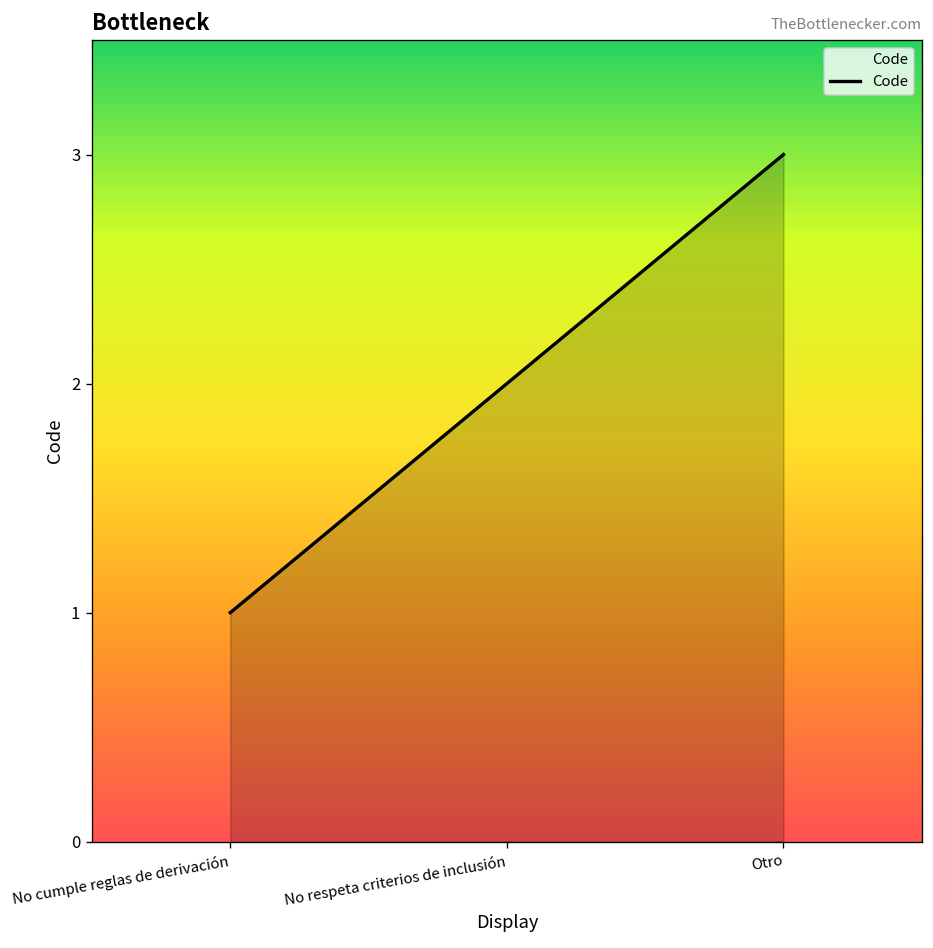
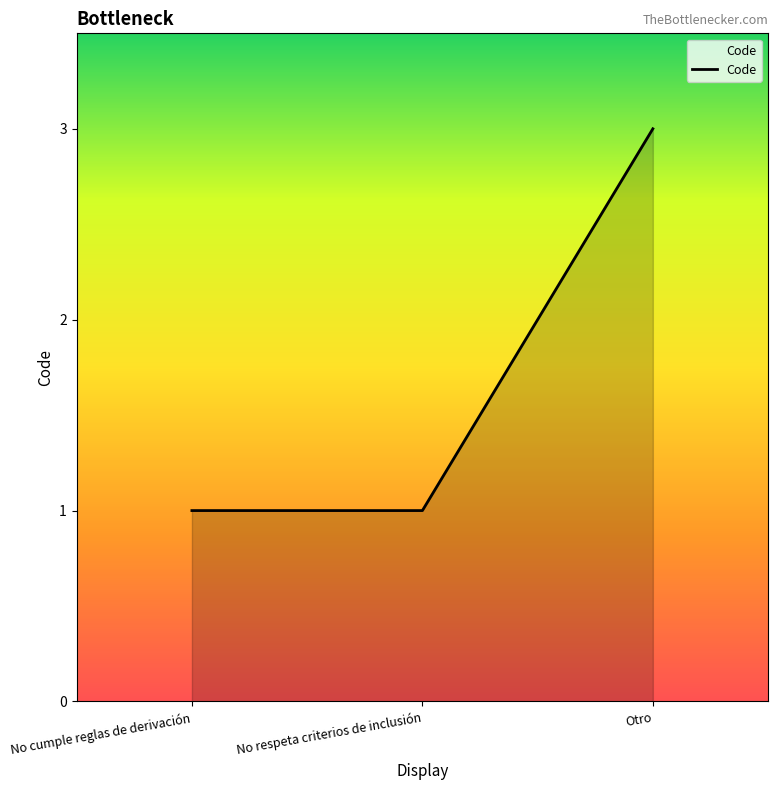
  {
    "No cumple reglas de derivación": 1,
-   "No respeta criterios de inclusión": 2,
+   "No respeta criterios de inclusión": 1,
    "Otro": 3
  }
